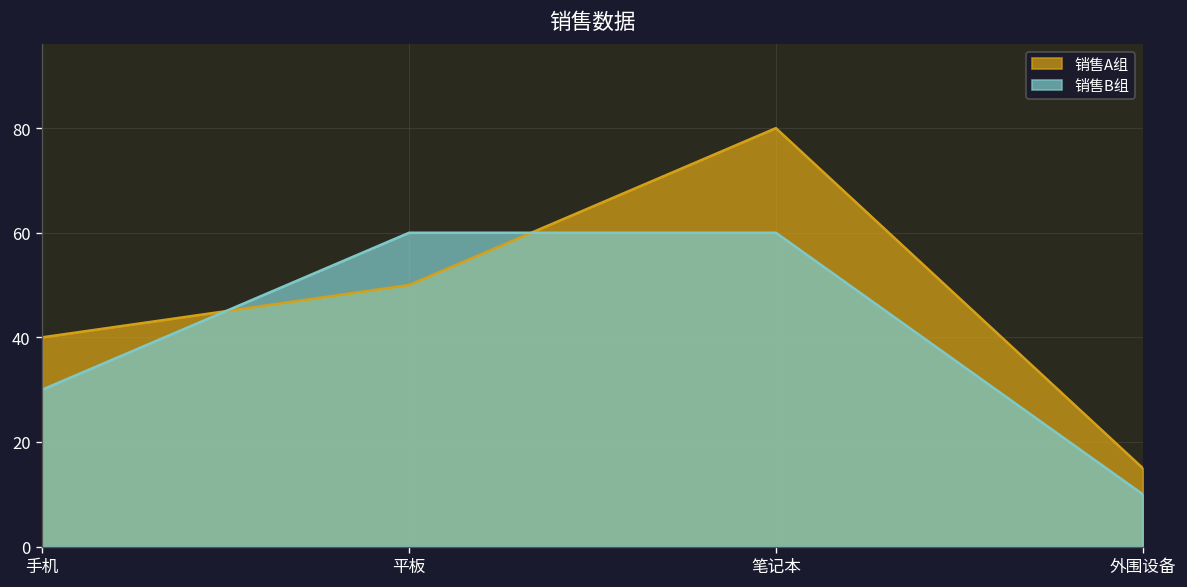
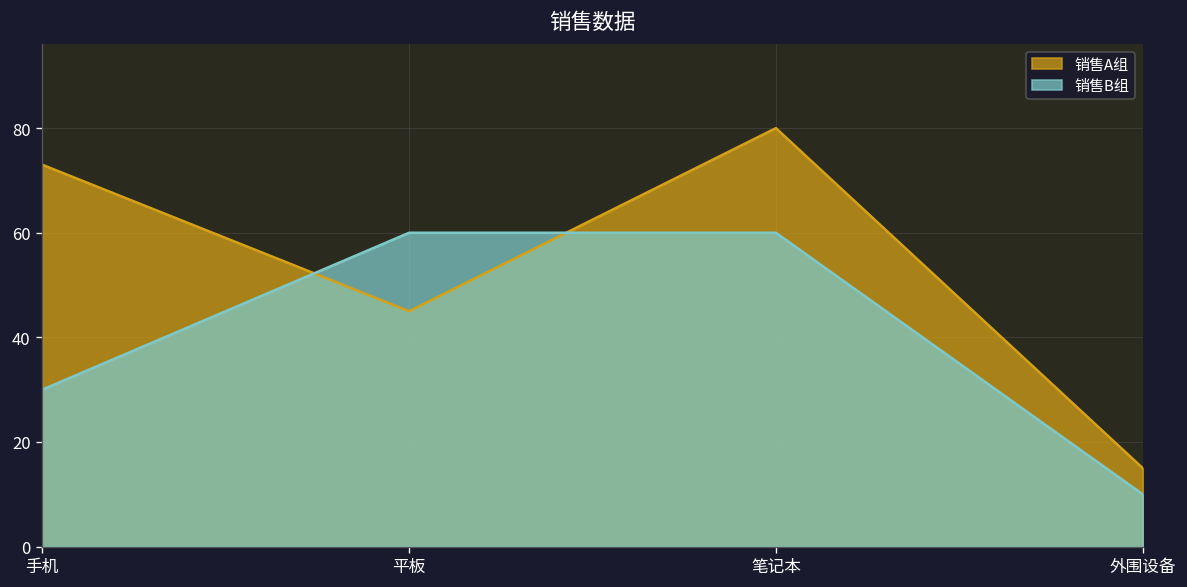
  {
    "销售A组": {
-     "手机": 40,
-     "平板": 50,
+     "手机": 73,
+     "平板": 45,
      "笔记本": 80,
      "外围设备": 15
    },
    "销售B组": {
      "手机": 30,
      "平板": 60,
      "笔记本": 60,
      "外围设备": 10
    }
  }
